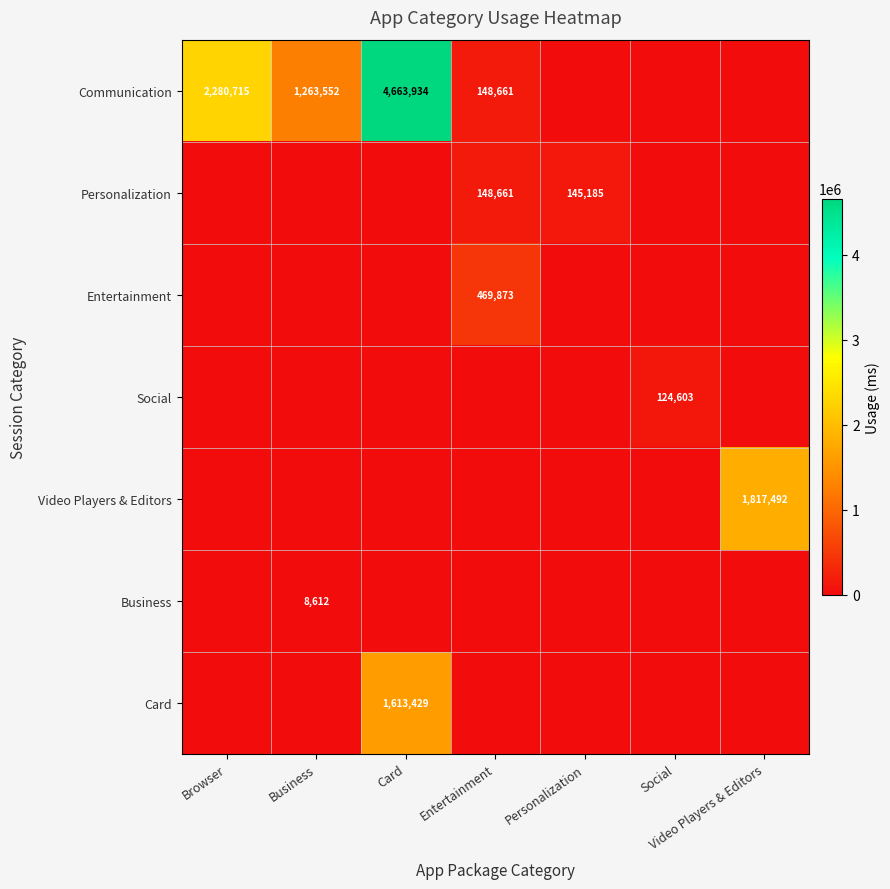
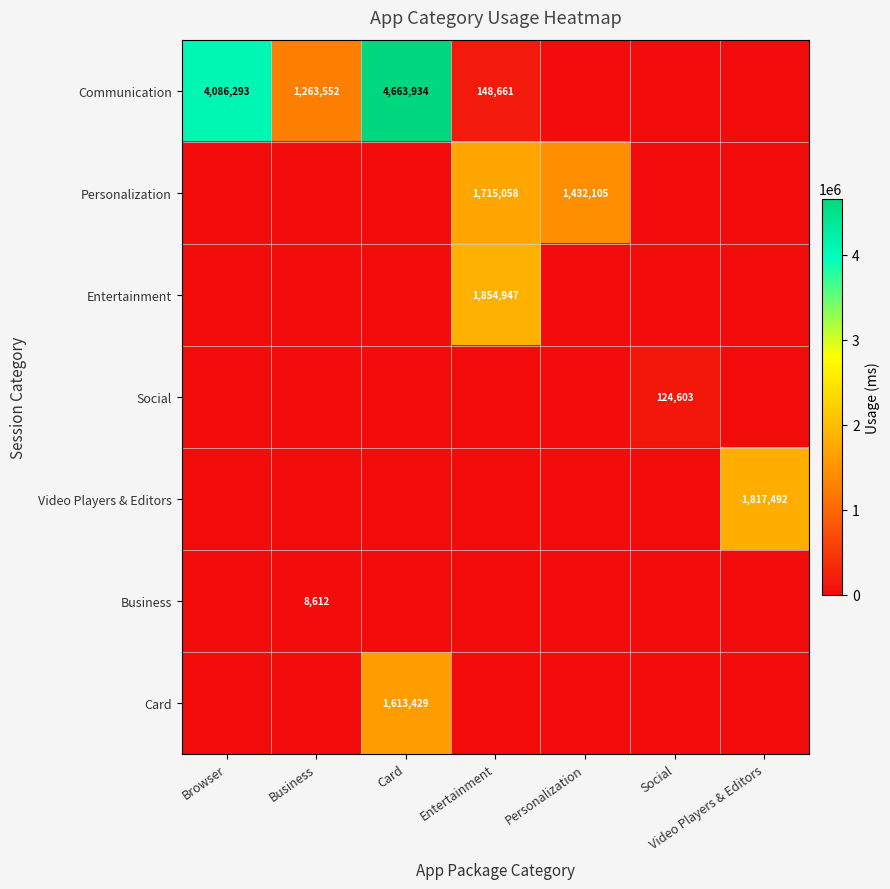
  {
    "Communication": {
-     "Browser": "2,280,715",
+     "Browser": "4,086,293",
      "Business": "1,263,552",
      "Card": "4,663,934",
      "Entertainment": "148,661"
    },
    "Personalization": {
-     "Entertainment": "148,661",
-     "Personalization": "145,185"
+     "Entertainment": "1,715,058",
+     "Personalization": "1,432,105"
    },
    "Entertainment": {
-     "Entertainment": "469,873"
+     "Entertainment": "1,854,947"
    },
    "Social": {
      "Social": "124,603"
    },
    "Video Players & Editors": {
      "Video Players & Editors": "1,817,492"
    },
    "Business": {
      "Business": "8,612"
    },
    "Card": {
      "Card": "1,613,429"
    }
  }
